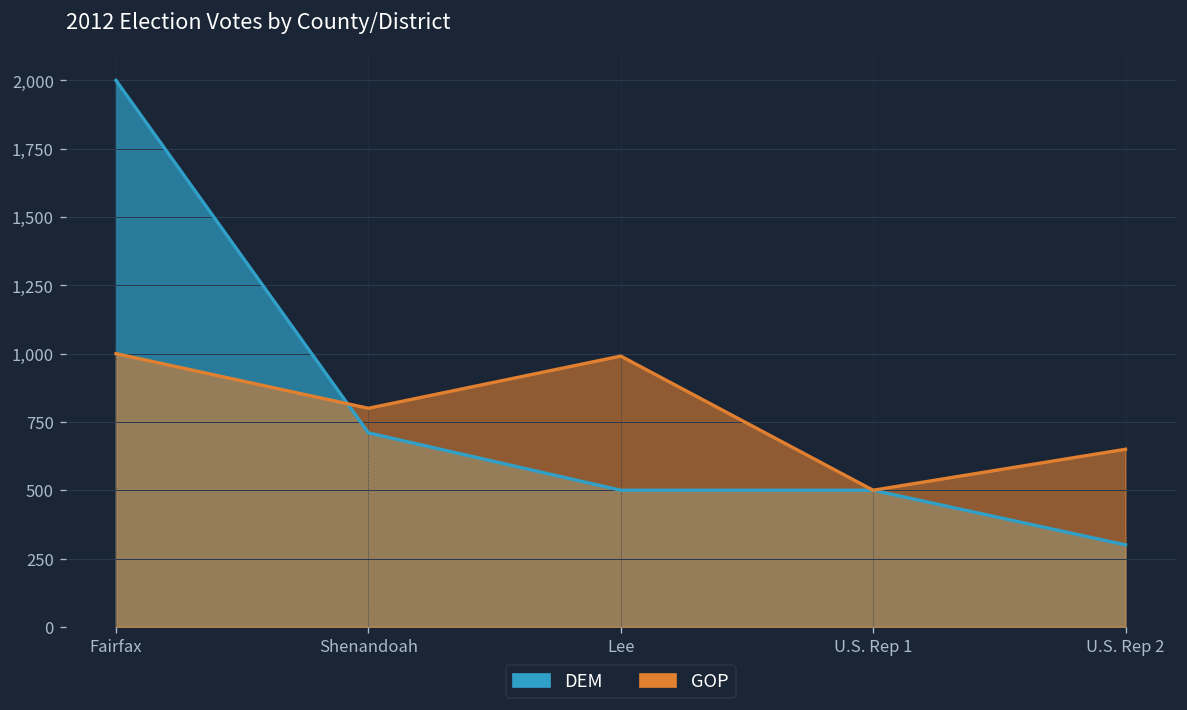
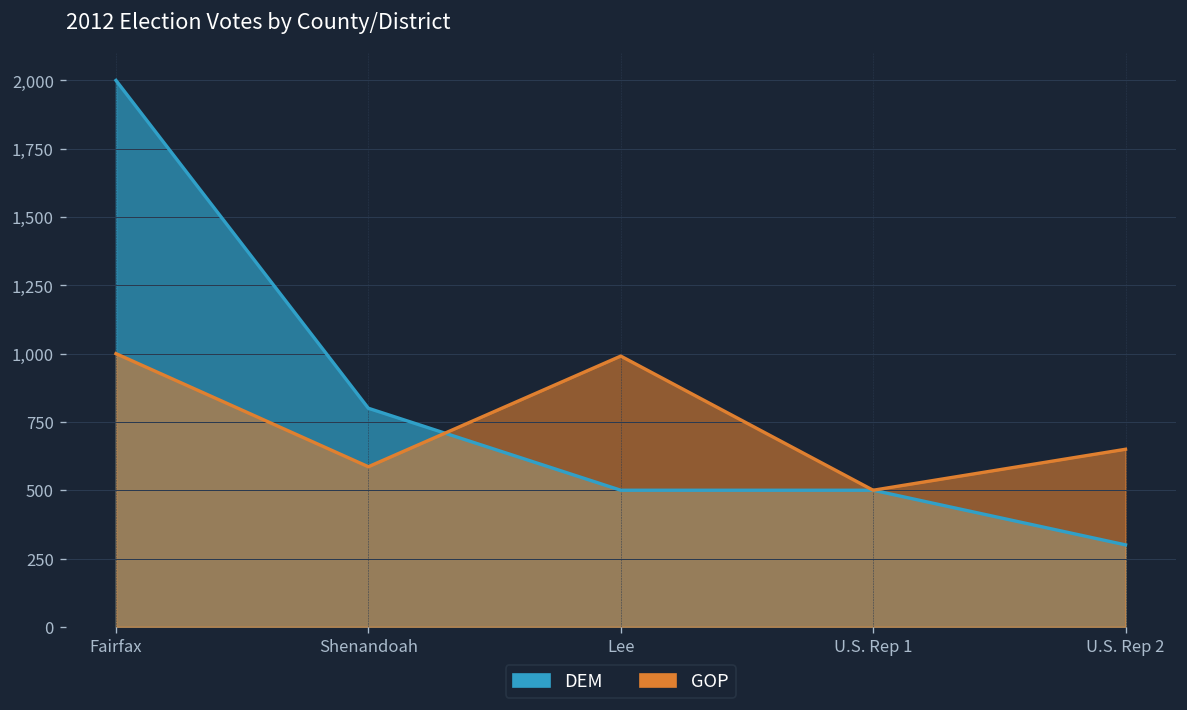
  {
    "DEM": {
      "Fairfax": "2,000",
-     "Shenandoah": "710",
+     "Shenandoah": "800",
      "Lee": "500",
      "U.S. Rep 2": "300"
    },
    "GOP": {
      "Fairfax": "1,000",
-     "Shenandoah": "800",
+     "Shenandoah": "590",
      "Lee": "990",
      "U.S. Rep 2": "650"
    }
  }
